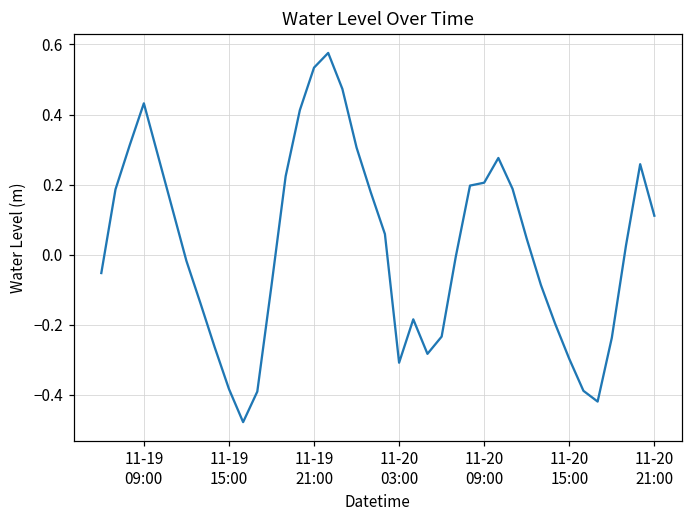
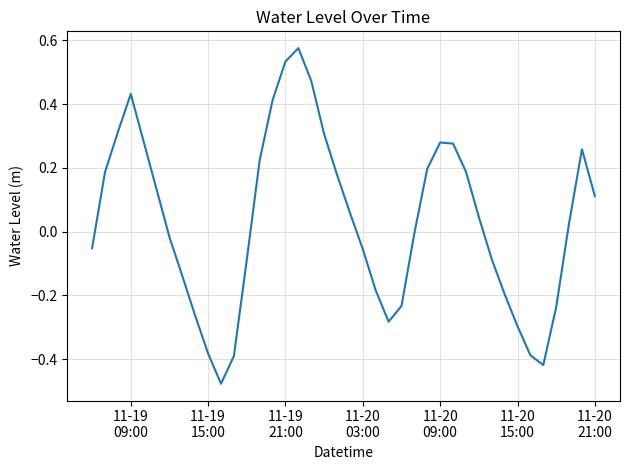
  {
    "11-19 09:00": 0.43,
    "11-19 15:00": -0.38,
    "11-19 21:00": 0.53,
-   "11-20 03:00": -0.31,
-   "11-20 09:00": 0.21,
+   "11-20 03:00": -0.06,
+   "11-20 09:00": 0.28,
    "11-20 15:00": -0.30,
    "11-20 21:00": 0.11
  }
